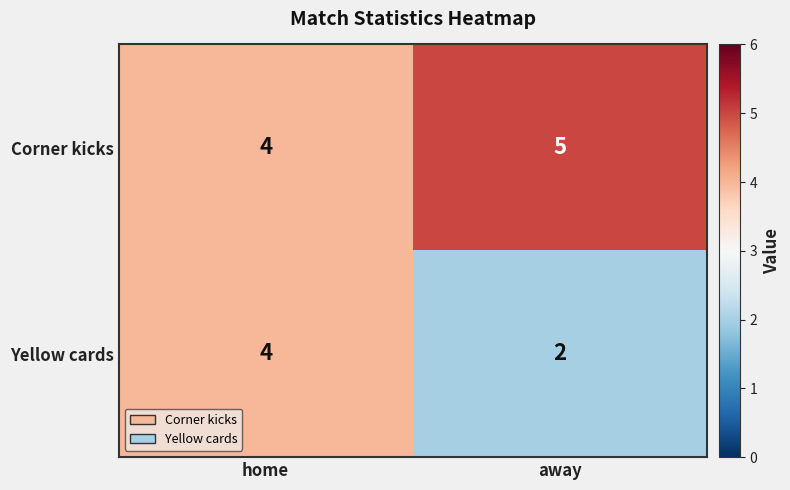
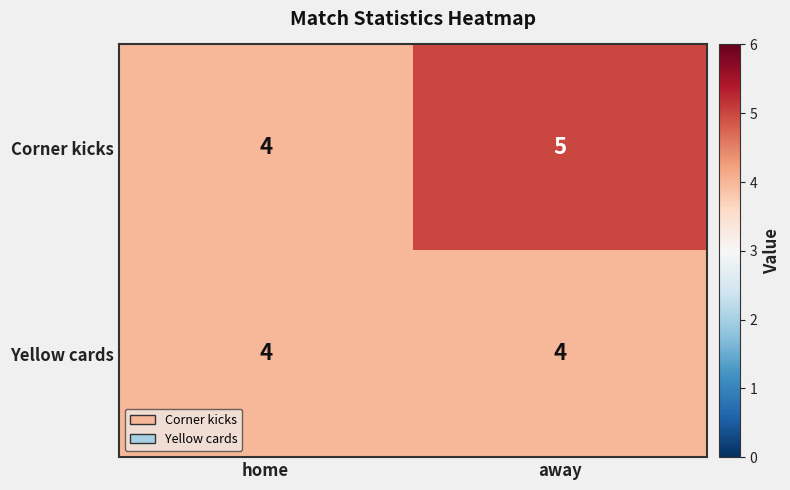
  {
    "Corner kicks": {
      "home": 4,
      "away": 5
    },
    "Yellow cards": {
      "home": 4,
-     "away": 2
+     "away": 4
    }
  }
